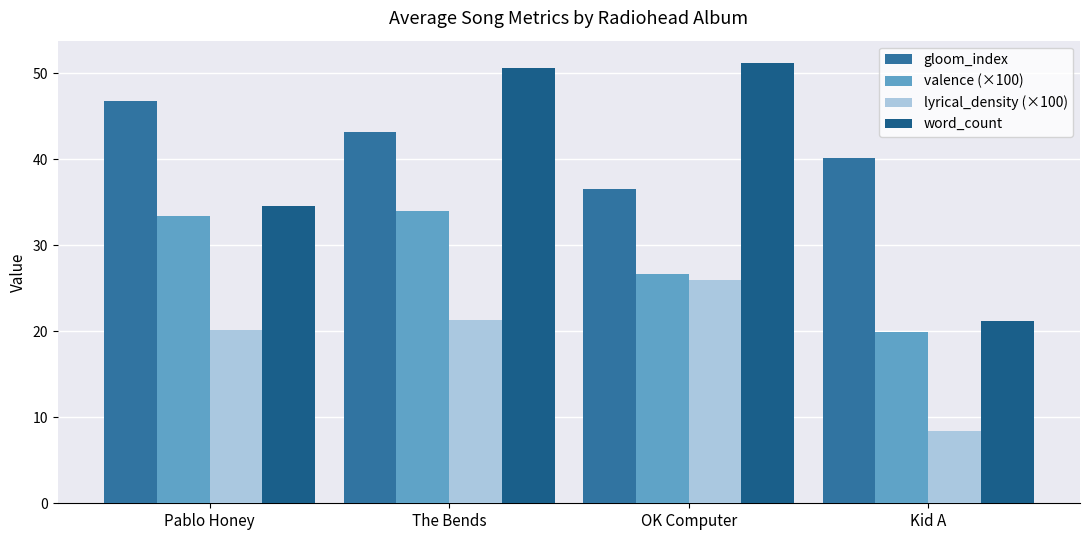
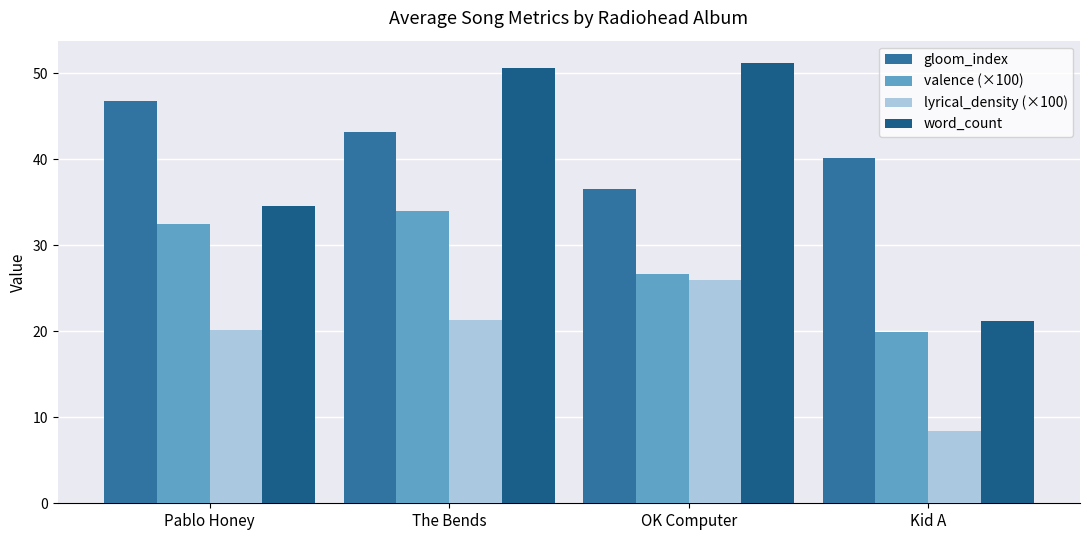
  {
    "valence (×100)": {
-     "Pablo Honey": 33,
+     "Pablo Honey": 32,
      "The Bends": 34,
      "OK Computer": 27,
      "Kid A": 20
    },
    "lyrical_density (×100)": {
      "Pablo Honey": 20,
      "The Bends": 21,
      "OK Computer": 26,
      "Kid A": 8
    }
  }
